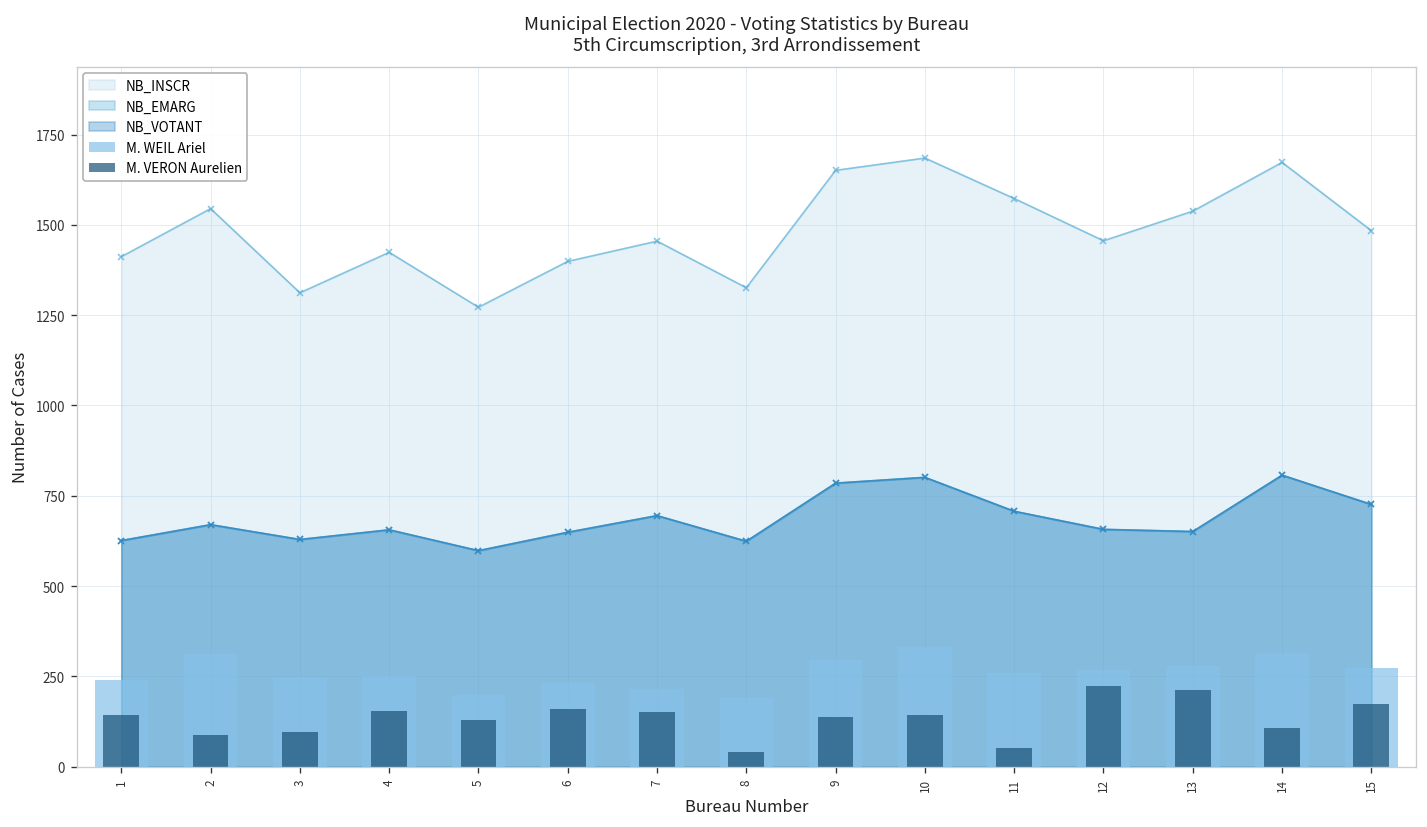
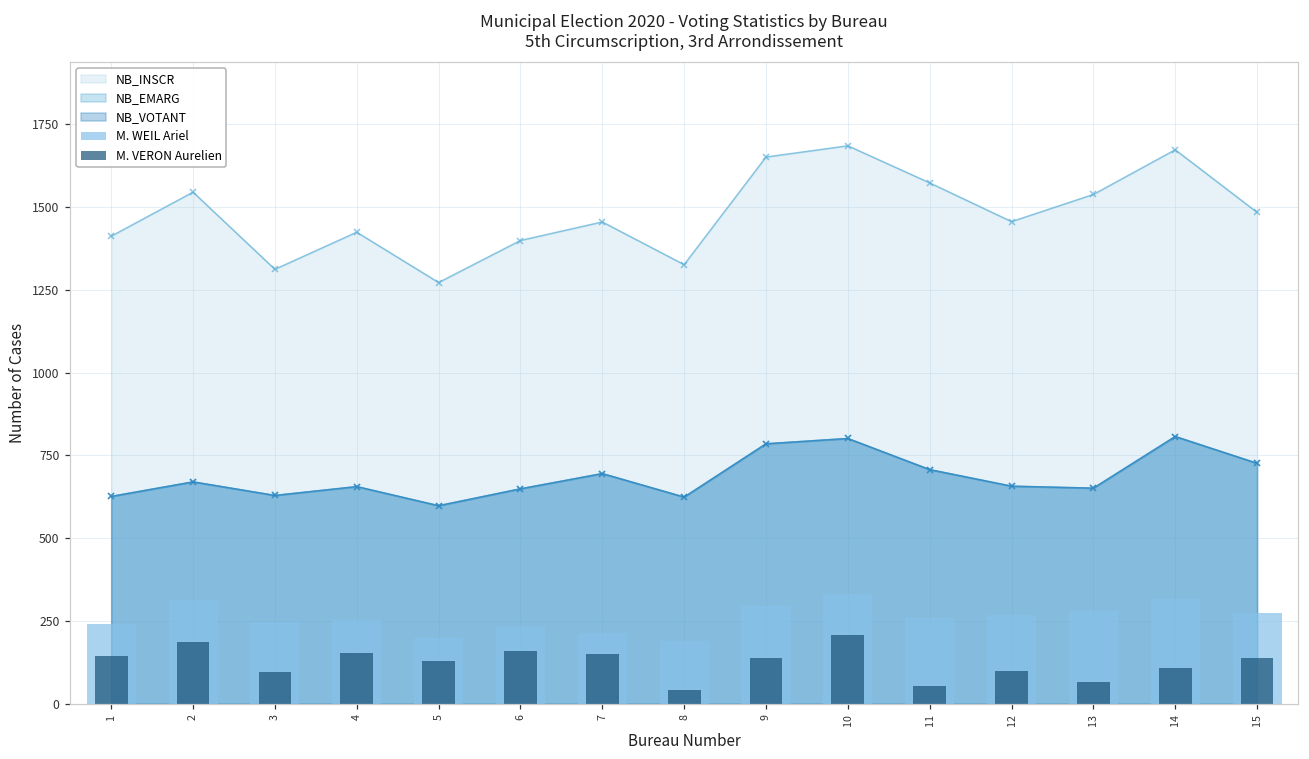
  {
    "M. VERON Aurelien": {
-     "2": 90,
-     "10": 140,
-     "12": 220,
-     "13": 210,
-     "15": 170
+     "2": 190,
+     "10": 210,
+     "12": 100,
+     "13": 70,
+     "15": 140
    }
  }
